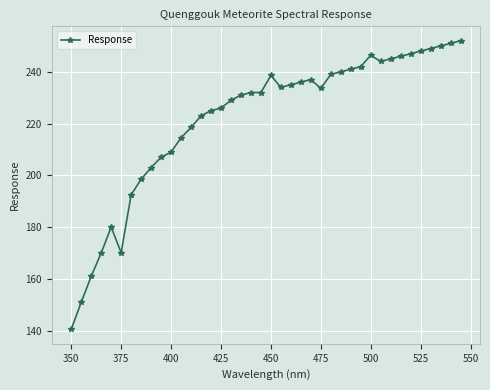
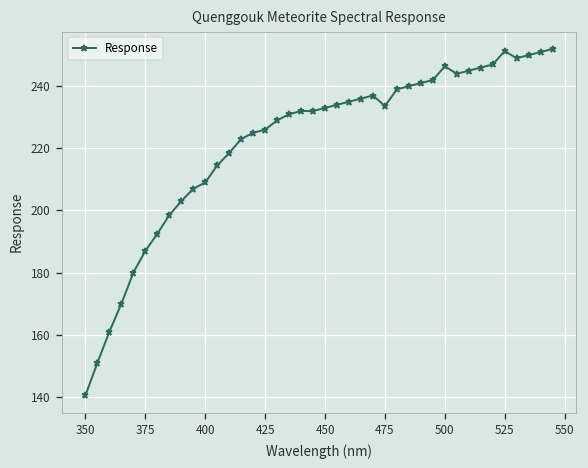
  {
    "350": 141,
-   "375": 170,
+   "375": 187,
    "400": 209,
    "425": 226,
-   "450": 239,
+   "450": 233,
    "475": 234,
    "500": 246,
-   "525": 248
+   "525": 251
  }
